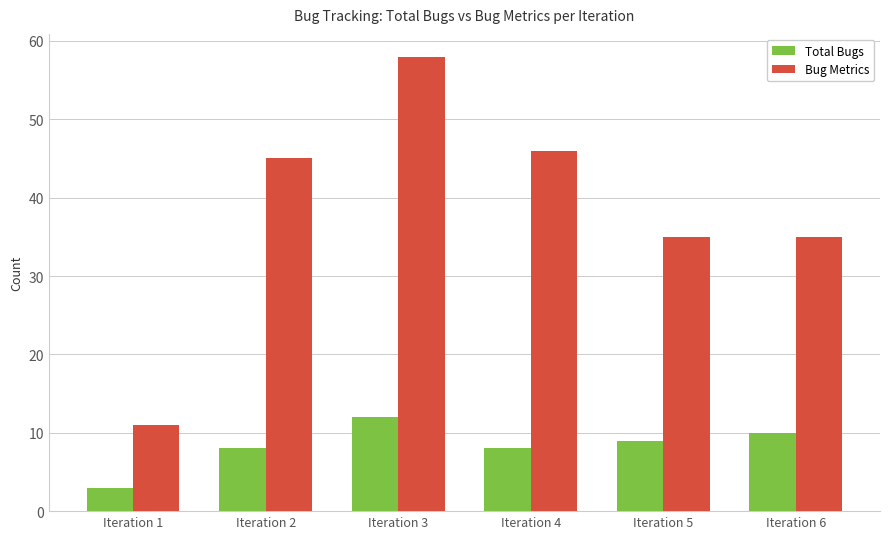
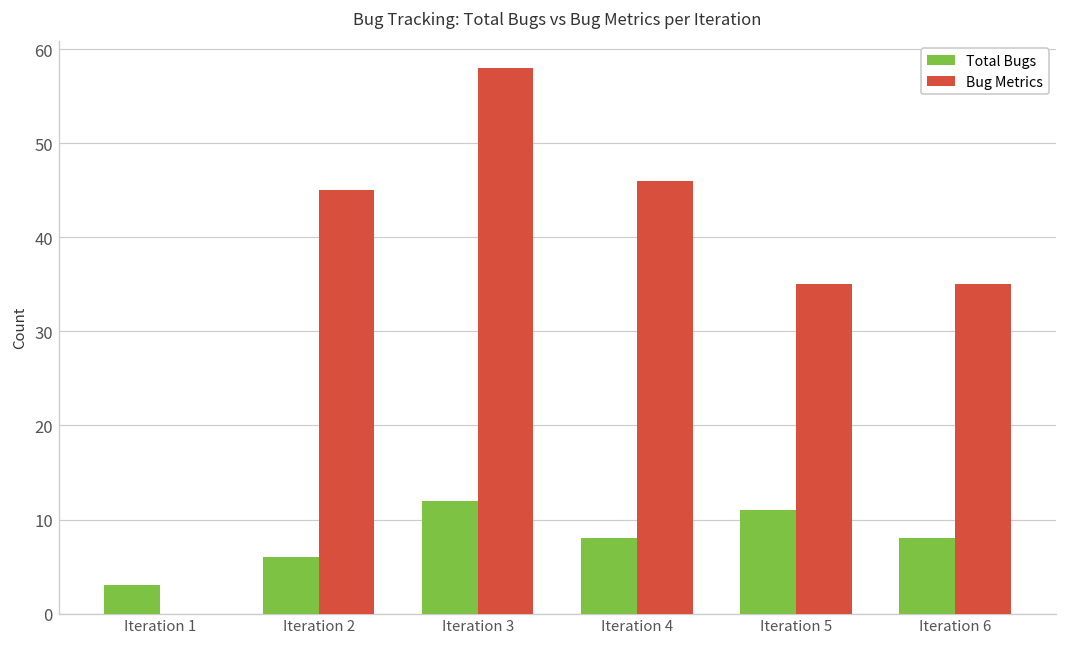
  {
    "Total Bugs": {
      "Iteration 1": 3,
-     "Iteration 2": 8,
+     "Iteration 2": 6,
      "Iteration 3": 12,
      "Iteration 4": 8,
-     "Iteration 5": 9,
-     "Iteration 6": 10
+     "Iteration 5": 11,
+     "Iteration 6": 8
    },
    "Bug Metrics": {
-     "Iteration 1": 11,
+     "Iteration 1": 0,
      "Iteration 2": 45,
      "Iteration 3": 58,
      "Iteration 4": 46,
      "Iteration 5": 35,
      "Iteration 6": 35
    }
  }
